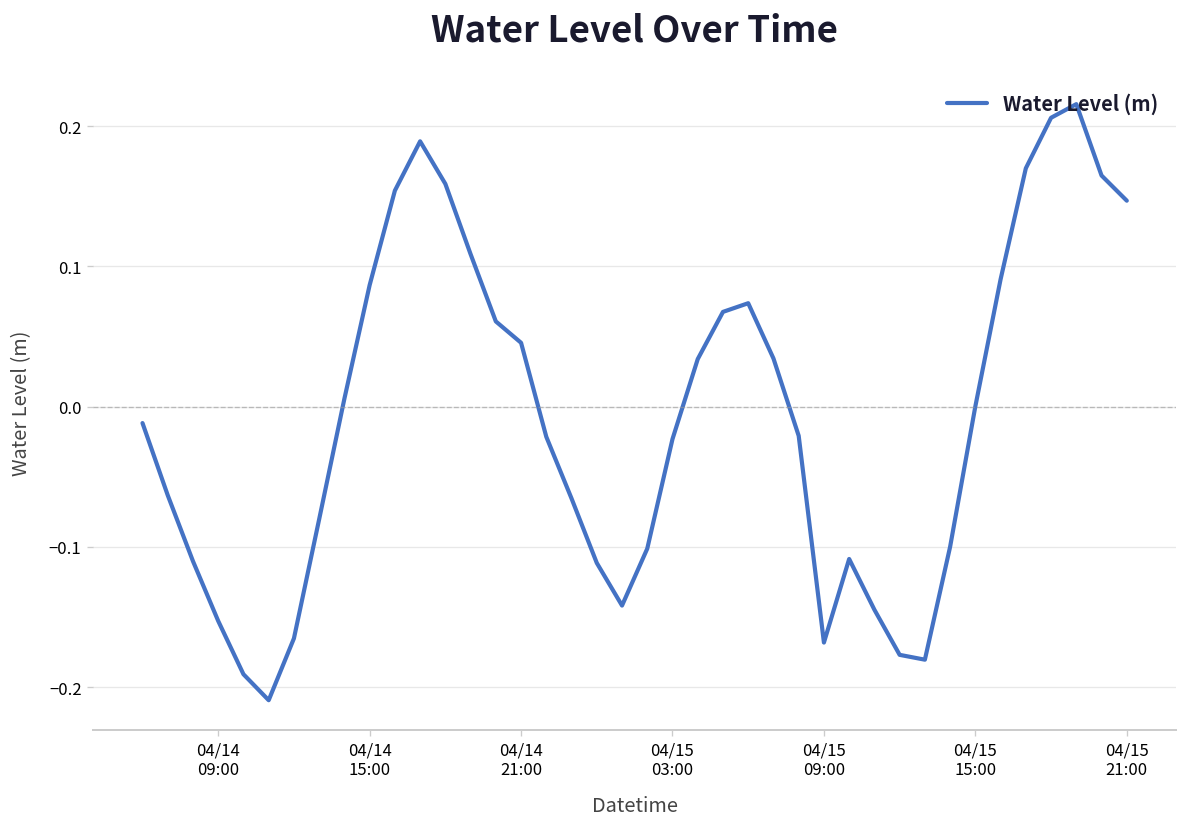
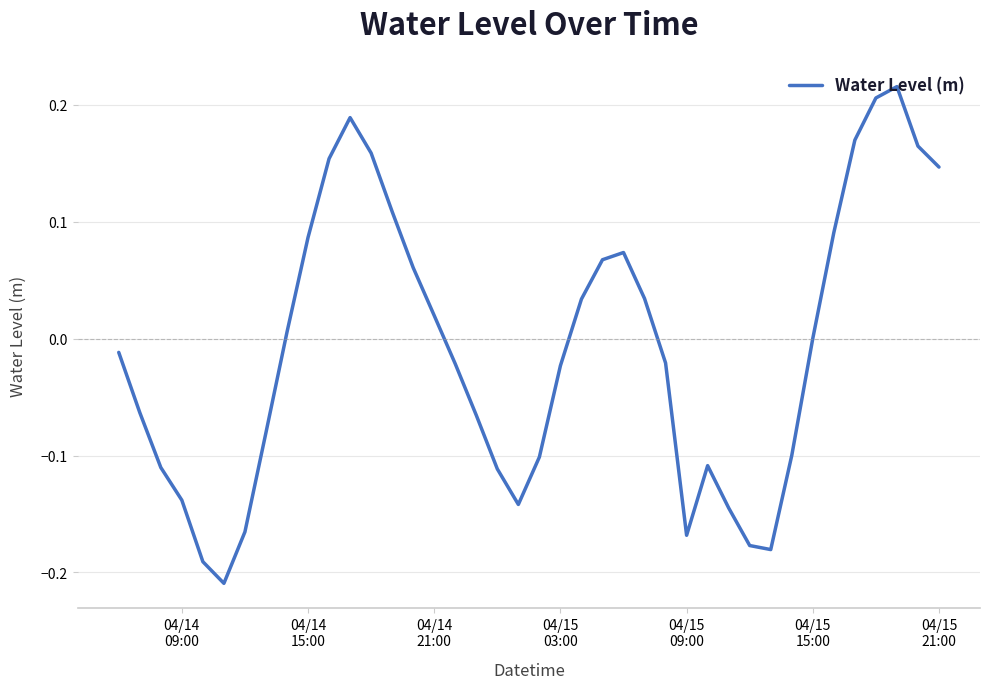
  {
-   "04/14 09:00": -0.153,
+   "04/14 09:00": -0.138,
    "04/14 15:00": 0.087,
-   "04/14 21:00": 0.046,
+   "04/14 21:00": 0.020,
    "04/15 03:00": -0.023,
    "04/15 09:00": -0.168,
    "04/15 15:00": 0.000,
    "04/15 21:00": 0.147
  }
